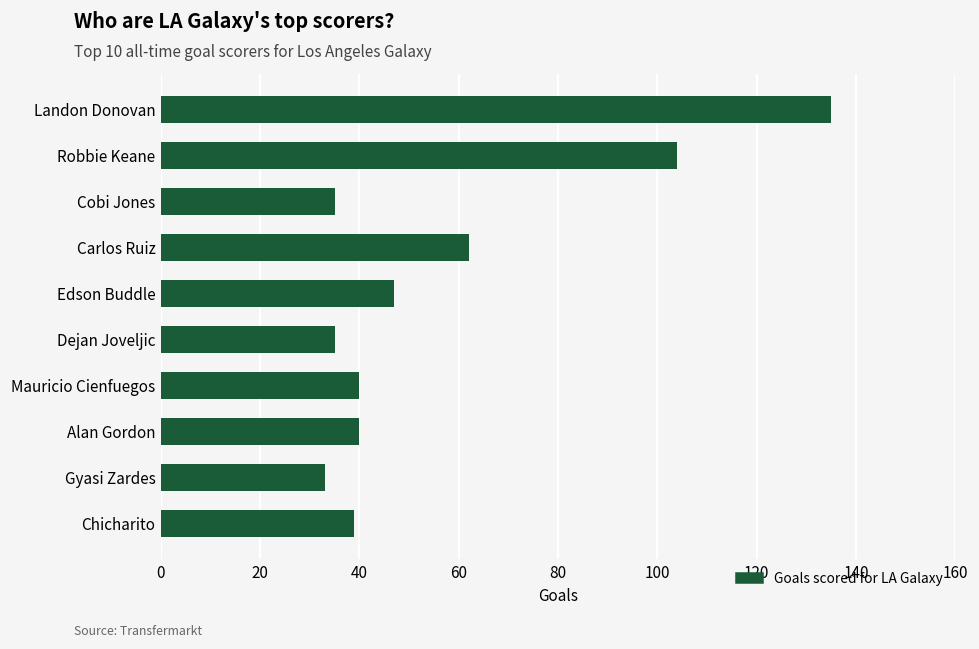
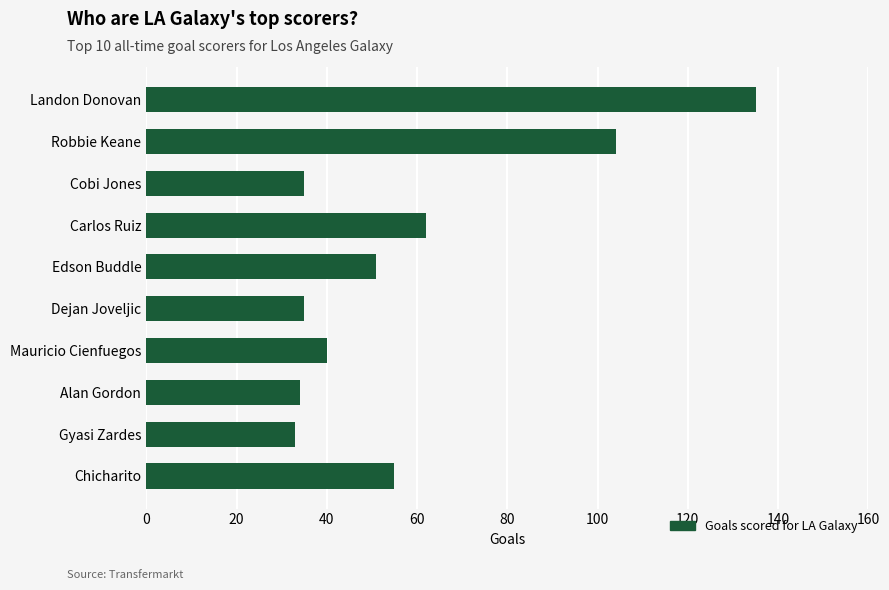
  {
    "Landon Donovan": 135,
    "Robbie Keane": 104,
    "Cobi Jones": 35,
    "Carlos Ruiz": 62,
-   "Edson Buddle": 47,
+   "Edson Buddle": 51,
    "Dejan Joveljic": 35,
    "Mauricio Cienfuegos": 40,
-   "Alan Gordon": 40,
+   "Alan Gordon": 34,
    "Gyasi Zardes": 33,
-   "Chicharito": 39
+   "Chicharito": 55
  }
